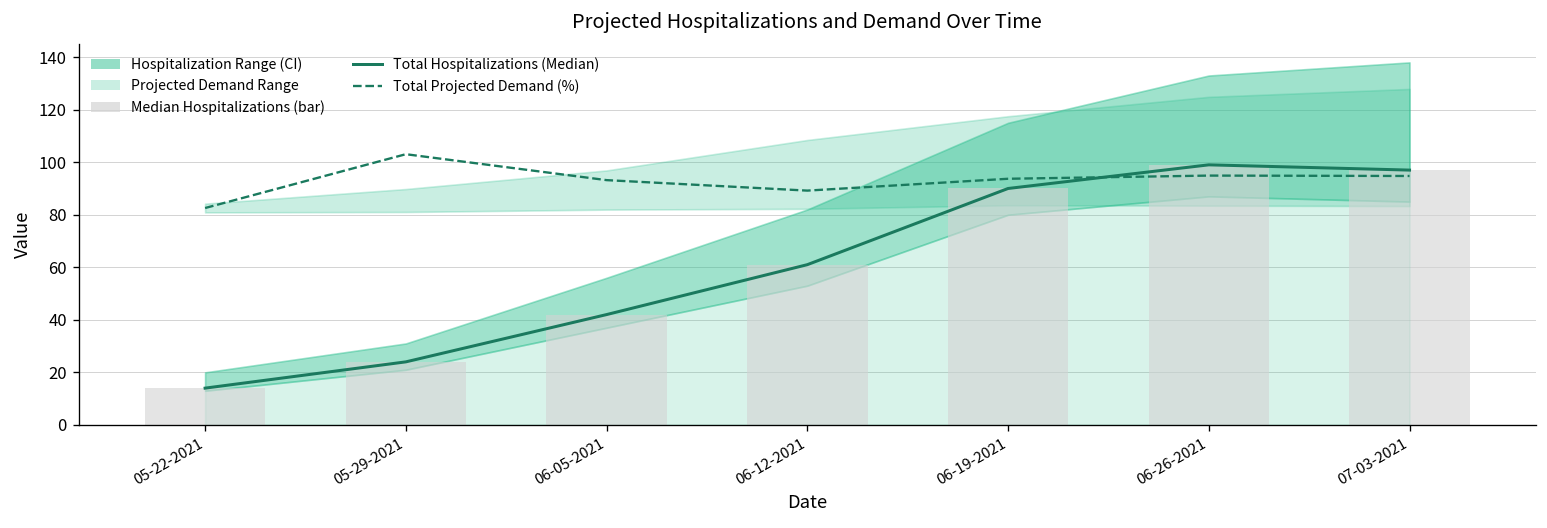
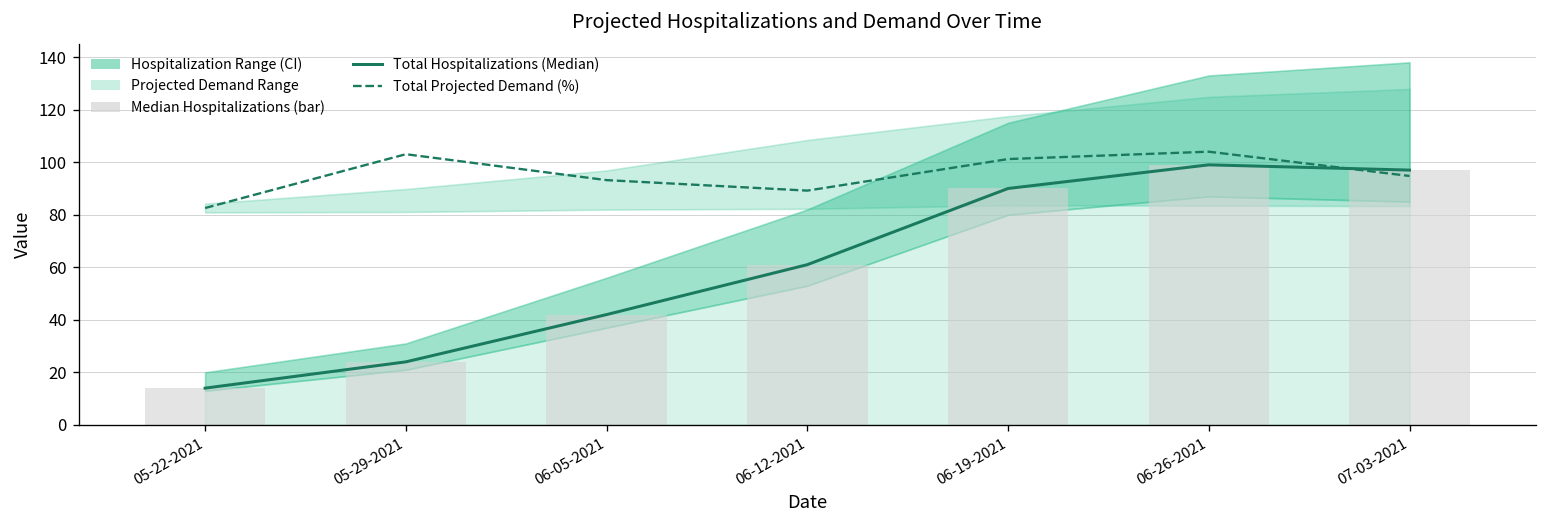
  {
    "Total Projected Demand (%)": {
      "05-22-2021": 83,
      "05-29-2021": 103,
      "06-05-2021": 93,
      "06-12-2021": 89,
-     "06-19-2021": 94,
-     "06-26-2021": 95,
+     "06-19-2021": 101,
+     "06-26-2021": 104,
      "07-03-2021": 95
    }
  }
